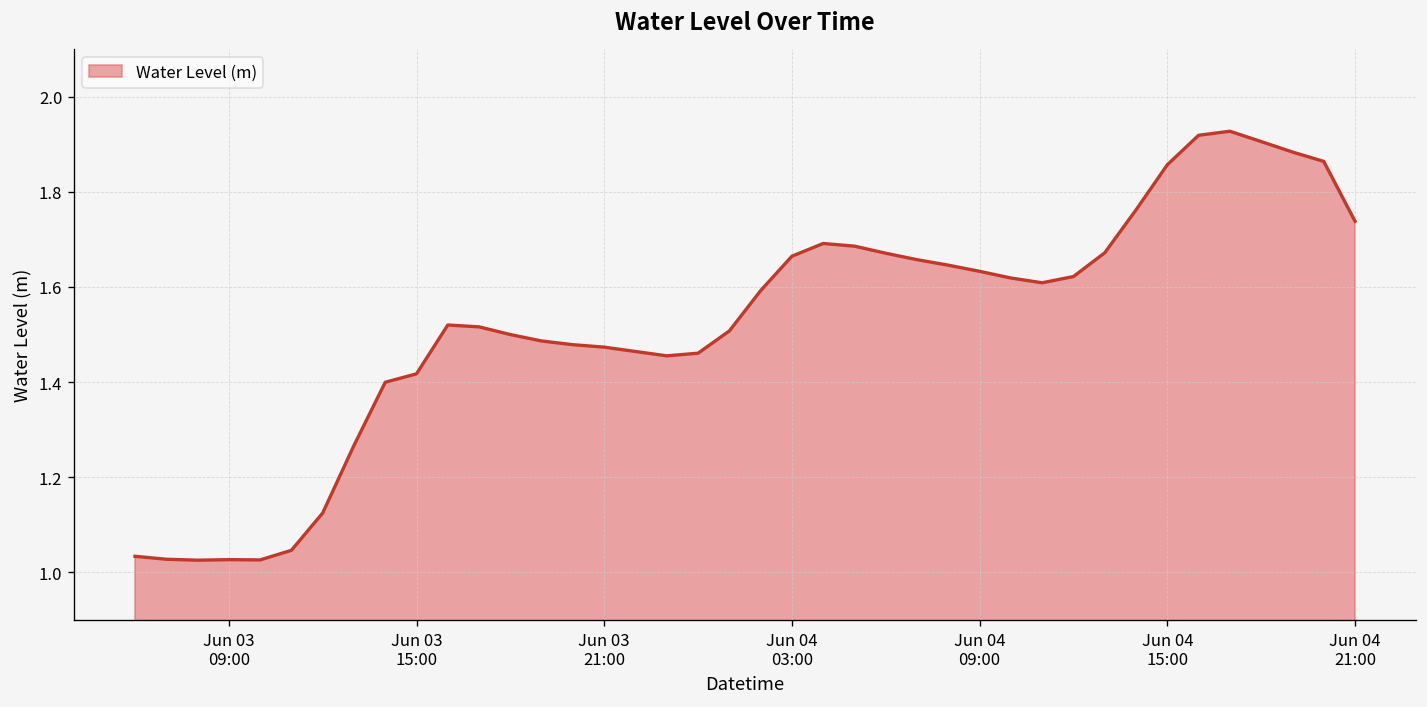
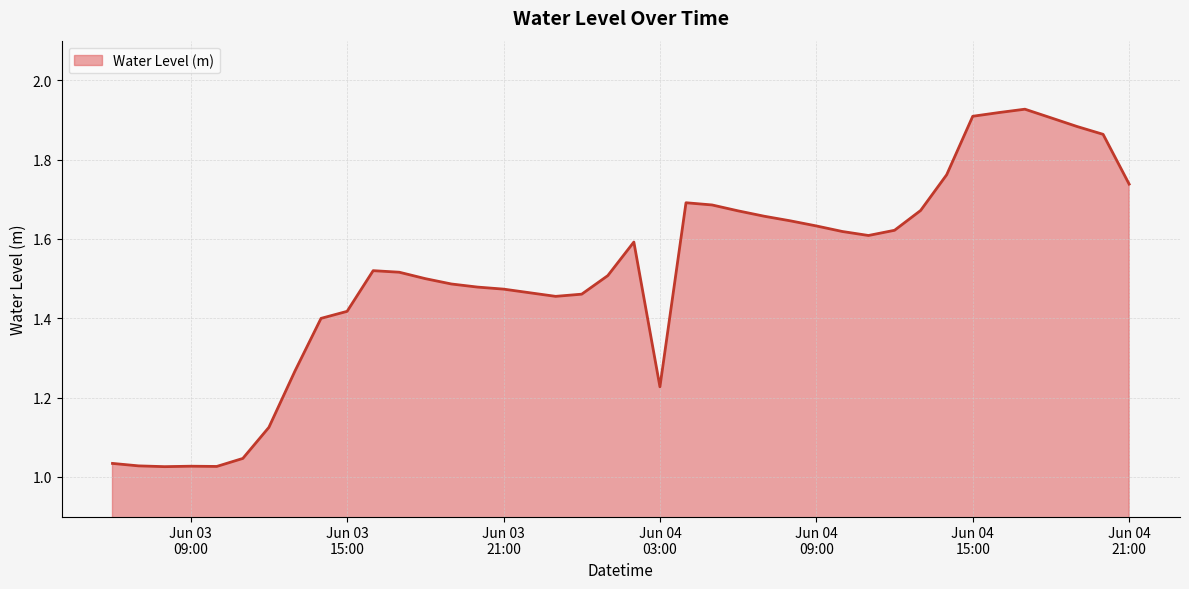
  {
    "Jun 03 09:00": 1.03,
    "Jun 03 15:00": 1.42,
    "Jun 03 21:00": 1.47,
-   "Jun 04 03:00": 1.66,
+   "Jun 04 03:00": 1.23,
    "Jun 04 09:00": 1.63,
-   "Jun 04 15:00": 1.86,
+   "Jun 04 15:00": 1.91,
    "Jun 04 21:00": 1.74
  }
